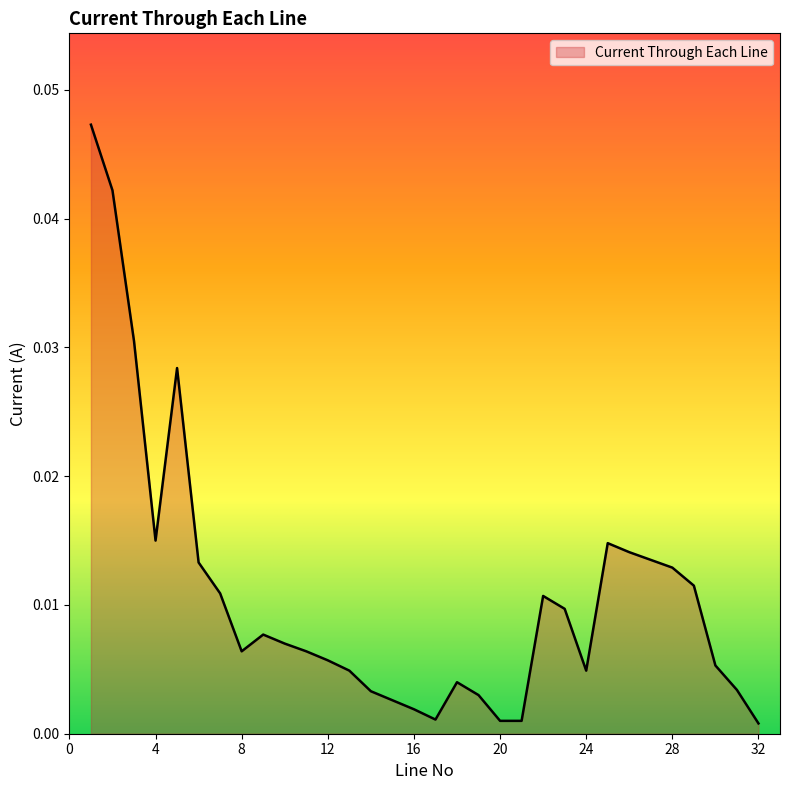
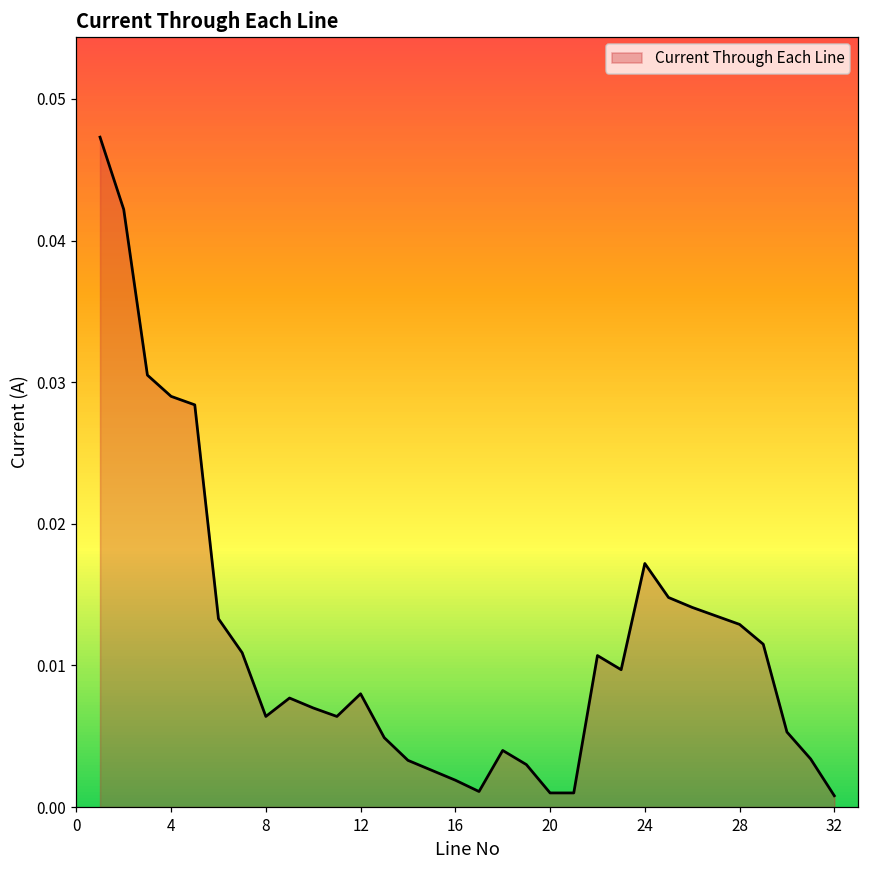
  {
-   "4": 0.015,
+   "4": 0.029,
    "8": 0.0064,
-   "12": 0.0057,
+   "12": 0.0080,
    "16": 0.0019,
    "20": 0.0010,
-   "24": 0.0049,
+   "24": 0.0172,
    "28": 0.0129,
    "32": 0.0008
  }
